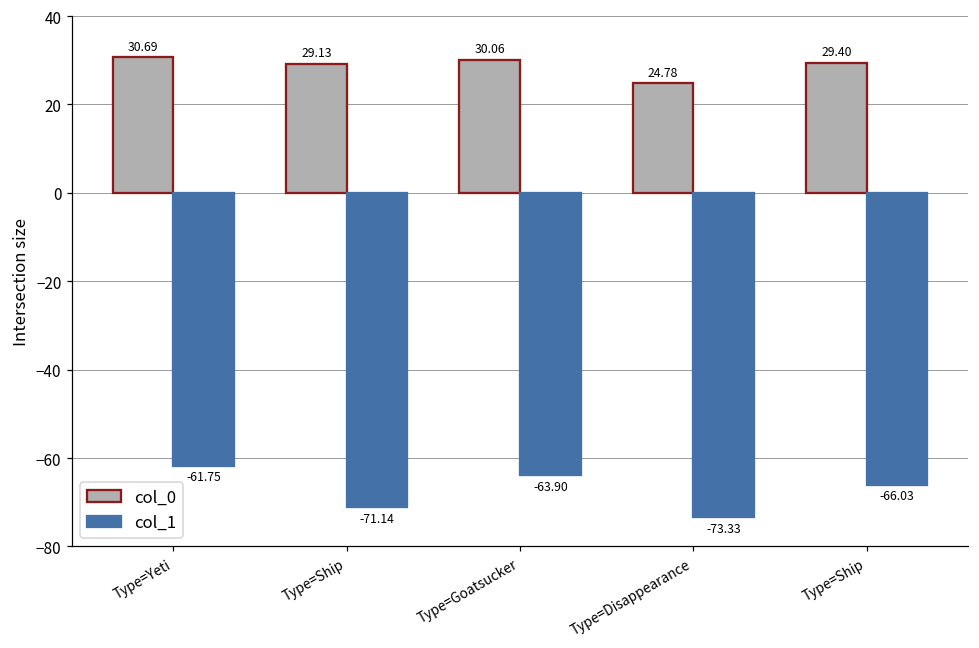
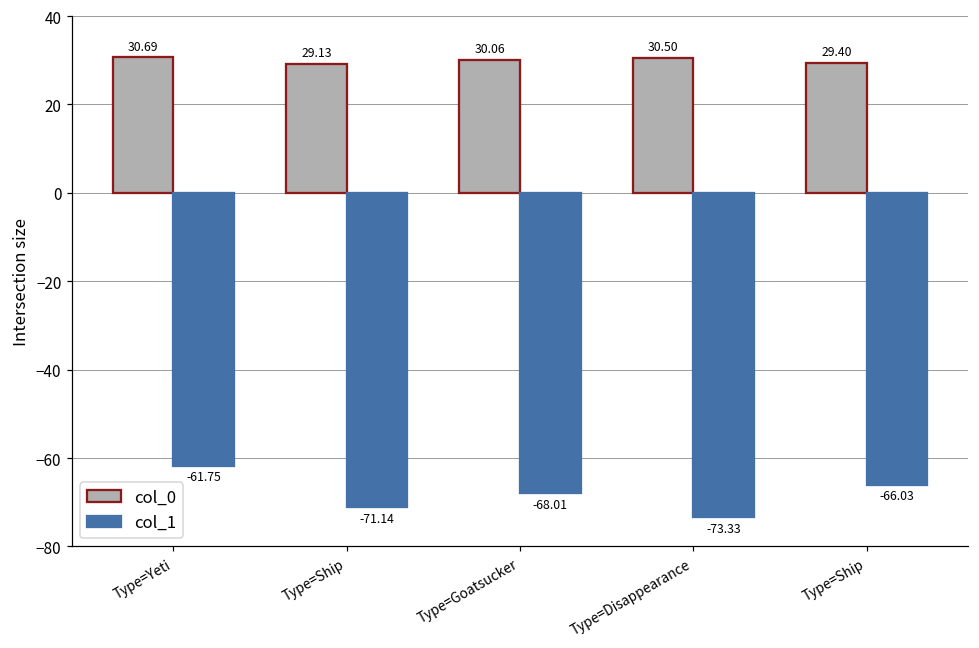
  {
    "col_0": {
      "Type=Yeti": 30.69,
      "Type=Goatsucker": 30.06,
-     "Type=Disappearance": 24.78
+     "Type=Disappearance": 30.50
    },
    "col_1": {
      "Type=Yeti": -61.75,
-     "Type=Goatsucker": -63.90,
+     "Type=Goatsucker": -68.01,
      "Type=Disappearance": -73.33
    }
  }
